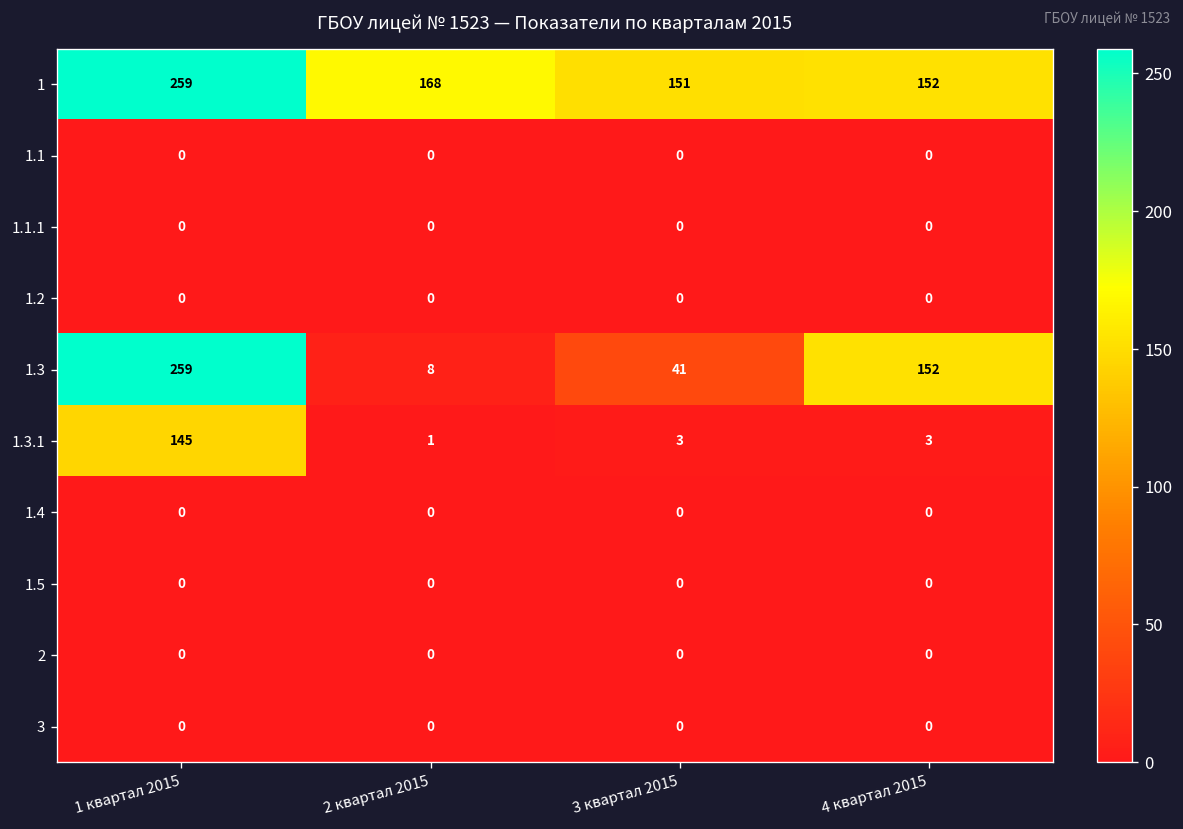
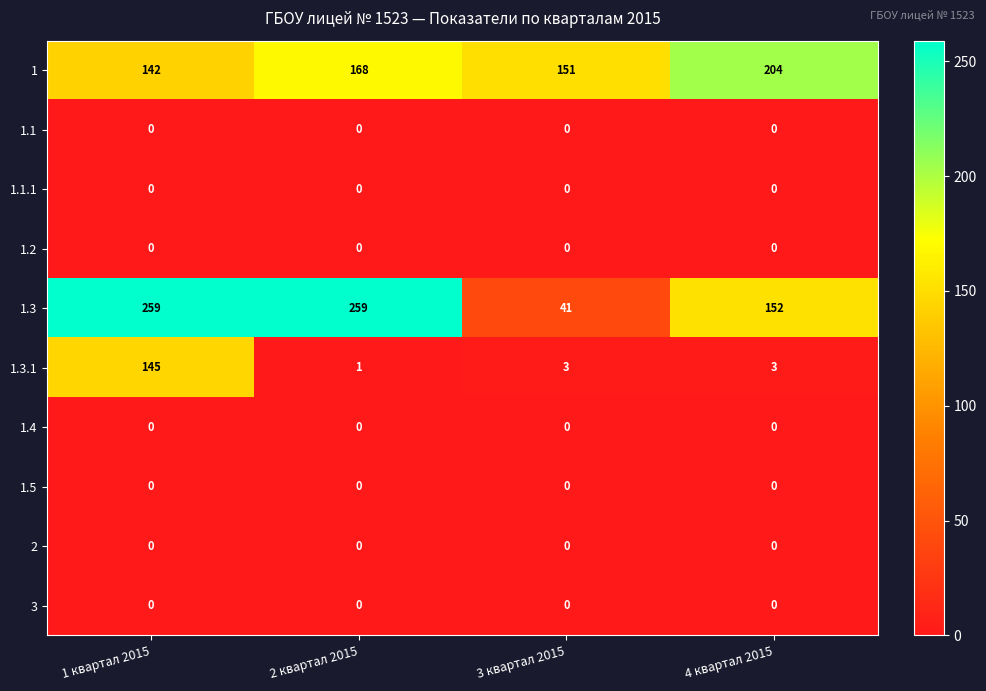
  {
    "1": {
-     "1 квартал 2015": 259,
+     "1 квартал 2015": 142,
      "2 квартал 2015": 168,
      "3 квартал 2015": 151,
-     "4 квартал 2015": 152
+     "4 квартал 2015": 204
    },
    "1.1": {
      "1 квартал 2015": 0,
      "2 квартал 2015": 0,
      "3 квартал 2015": 0,
      "4 квартал 2015": 0
    },
    "1.1.1": {
      "1 квартал 2015": 0,
      "2 квартал 2015": 0,
      "3 квартал 2015": 0,
      "4 квартал 2015": 0
    },
    "1.2": {
      "1 квартал 2015": 0,
      "2 квартал 2015": 0,
      "3 квартал 2015": 0,
      "4 квартал 2015": 0
    },
    "1.3": {
      "1 квартал 2015": 259,
-     "2 квартал 2015": 8,
+     "2 квартал 2015": 259,
      "3 квартал 2015": 41,
      "4 квартал 2015": 152
    },
    "1.3.1": {
      "1 квартал 2015": 145,
      "2 квартал 2015": 1,
      "3 квартал 2015": 3,
      "4 квартал 2015": 3
    },
    "1.4": {
      "1 квартал 2015": 0,
      "2 квартал 2015": 0,
      "3 квартал 2015": 0,
      "4 квартал 2015": 0
    },
    "1.5": {
      "1 квартал 2015": 0,
      "2 квартал 2015": 0,
      "3 квартал 2015": 0,
      "4 квартал 2015": 0
    },
    "2": {
      "1 квартал 2015": 0,
      "2 квартал 2015": 0,
      "3 квартал 2015": 0,
      "4 квартал 2015": 0
    },
    "3": {
      "1 квартал 2015": 0,
      "2 квартал 2015": 0,
      "3 квартал 2015": 0,
      "4 квартал 2015": 0
    }
  }
